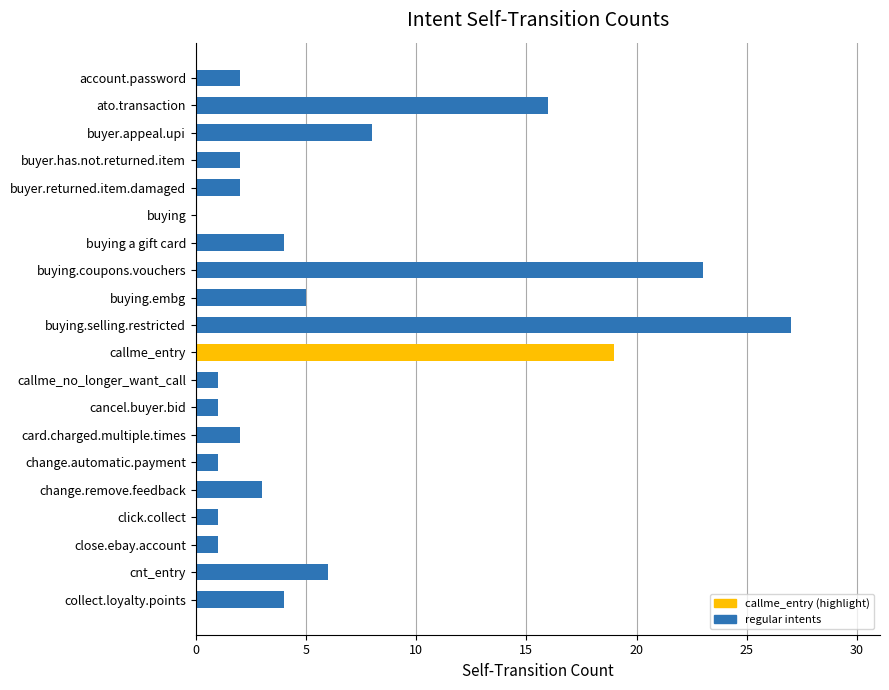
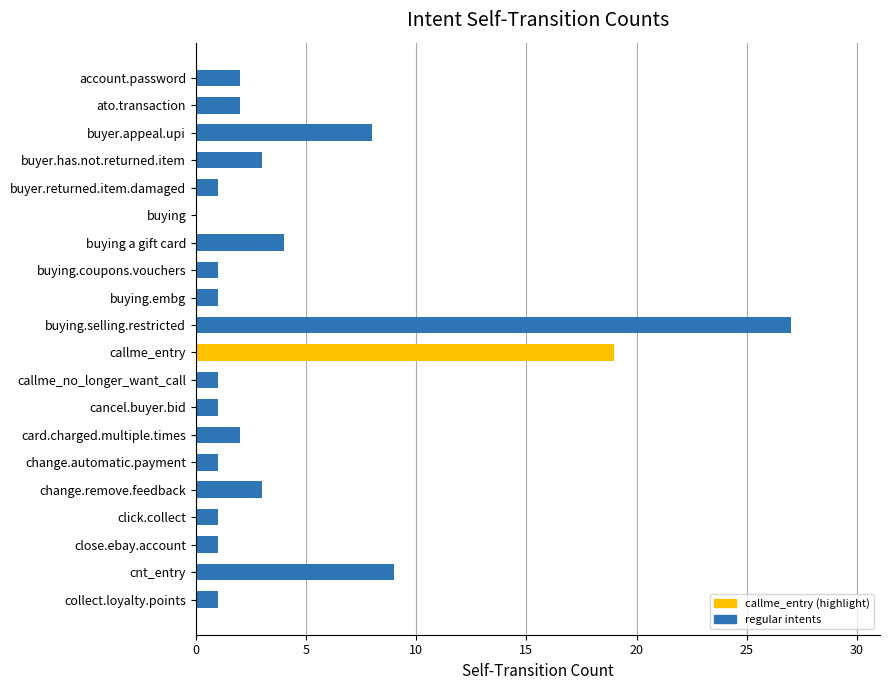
  {
    "account.password": 2,
-   "ato.transaction": 16,
+   "ato.transaction": 2,
    "buyer.appeal.upi": 8,
-   "buyer.has.not.returned.item": 2,
-   "buyer.returned.item.damaged": 2,
+   "buyer.has.not.returned.item": 3,
+   "buyer.returned.item.damaged": 1,
    "buying": 0,
    "buying a gift card": 4,
-   "buying.coupons.vouchers": 23,
-   "buying.embg": 5,
+   "buying.coupons.vouchers": 1,
+   "buying.embg": 1,
    "buying.selling.restricted": 27,
    "callme_entry": 19,
    "callme_no_longer_want_call": 1,
    "cancel.buyer.bid": 1,
    "card.charged.multiple.times": 2,
    "change.automatic.payment": 1,
    "change.remove.feedback": 3,
    "click.collect": 1,
    "close.ebay.account": 1,
-   "cnt_entry": 6,
-   "collect.loyalty.points": 4
+   "cnt_entry": 9,
+   "collect.loyalty.points": 1
  }
